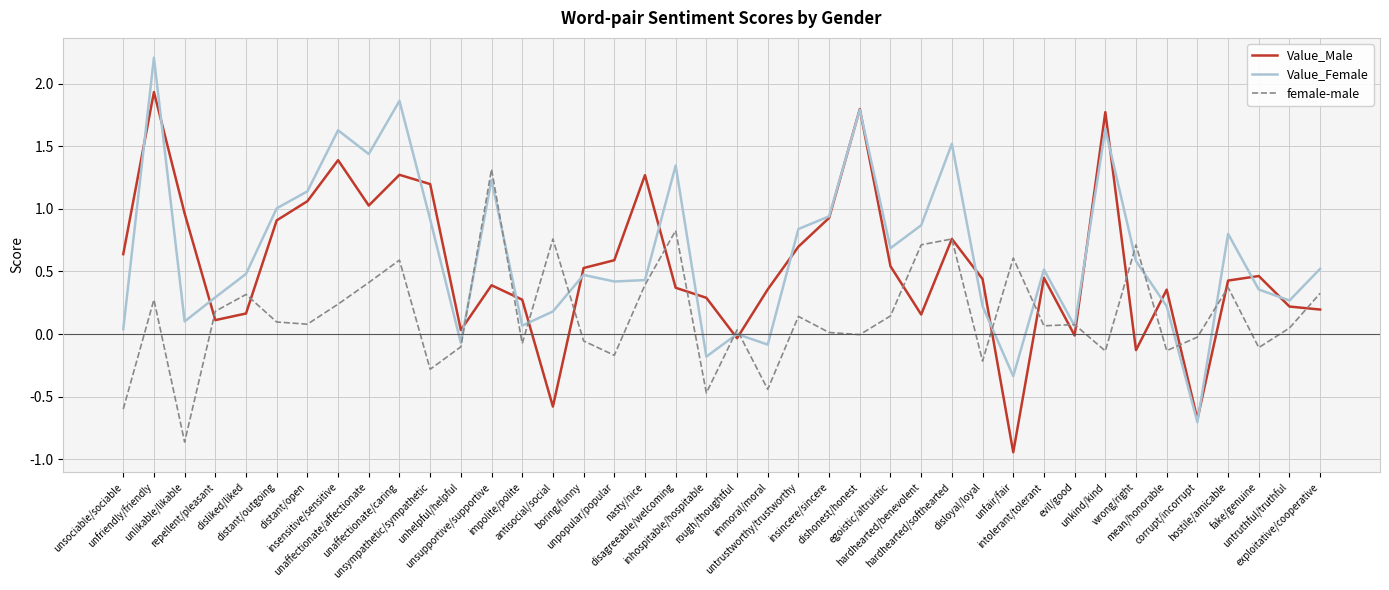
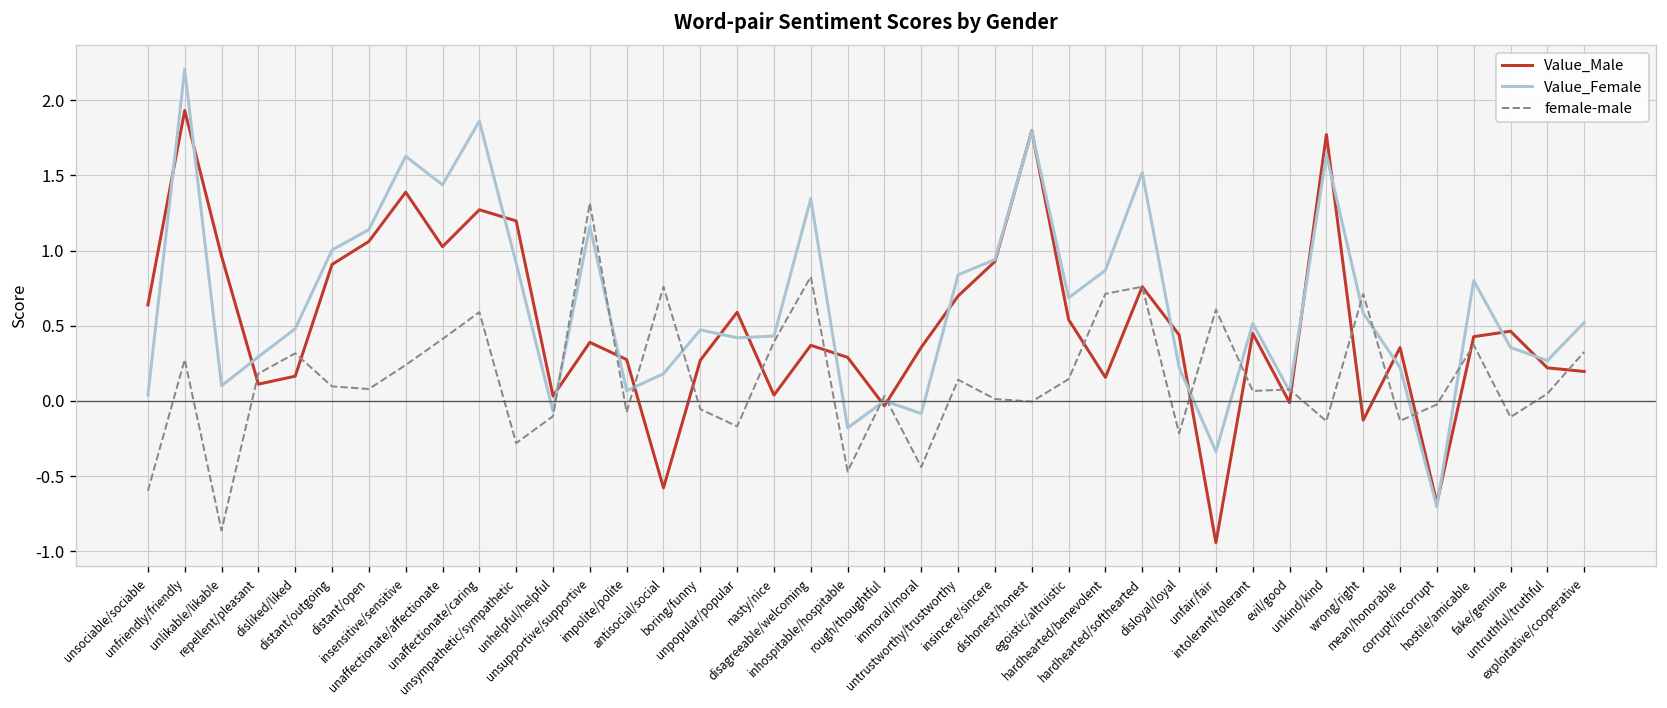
  {
    "Value_Male": {
      "unsociable/sociable": 0.64,
      "unfriendly/friendly": 1.93,
      "unlikable/likable": 0.96,
      "repellent/pleasant": 0.11,
      "disliked/liked": 0.16,
      "distant/outgoing": 0.91,
      "distant/open": 1.06,
      "insensitive/sensitive": 1.39,
      "unaffectionate/affectionate": 1.03,
      "unaffectionate/caring": 1.27,
      "unsympathetic/sympathetic": 1.20,
      "unhelpful/helpful": 0.03,
      "unsupportive/supportive": 0.39,
      "impolite/polite": 0.27,
      "antisocial/social": -0.58,
-     "boring/funny": 0.53,
+     "boring/funny": 0.27,
      "unpopular/popular": 0.59,
-     "nasty/nice": 1.27,
+     "nasty/nice": 0.04,
      "disagreeable/welcoming": 0.37,
      "inhospitable/hospitable": 0.29,
      "rough/thoughtful": -0.03,
      "immoral/moral": 0.36,
      "untrustworthy/trustworthy": 0.70,
      "egoistic/altruistic": 0.54,
      "hardhearted/benevolent": 0.16,
      "disloyal/loyal": 0.44,
      "unfair/fair": -0.94,
      "intolerant/tolerant": 0.45,
      "evil/good": -0.01,
      "unkind/kind": 1.77,
      "wrong/right": -0.13,
      "mean/honorable": 0.35,
      "corrupt/incorrupt": -0.68,
      "hostile/amicable": 0.43,
      "fake/genuine": 0.46,
      "untruthful/truthful": 0.22,
      "exploitative/cooperative": 0.20
    },
    "Value_Female": {
      "unsociable/sociable": 0.04,
      "unfriendly/friendly": 2.21,
      "unlikable/likable": 0.10,
      "repellent/pleasant": 0.29,
      "disliked/liked": 0.48,
      "distant/outgoing": 1.00,
      "distant/open": 1.14,
      "insensitive/sensitive": 1.63,
      "unaffectionate/affectionate": 1.44,
      "unaffectionate/caring": 1.86,
      "unsympathetic/sympathetic": 0.92,
      "unhelpful/helpful": -0.07,
-     "unsupportive/supportive": 1.23,
+     "unsupportive/supportive": 1.16,
      "impolite/polite": 0.07,
      "antisocial/social": 0.18,
      "boring/funny": 0.47,
      "unpopular/popular": 0.42,
      "nasty/nice": 0.43,
      "disagreeable/welcoming": 1.35,
      "inhospitable/hospitable": -0.18,
      "rough/thoughtful": 0.00,
      "immoral/moral": -0.08,
      "untrustworthy/trustworthy": 0.84,
      "egoistic/altruistic": 0.69,
      "hardhearted/benevolent": 0.87,
      "hardhearted/softhearted": 1.52,
      "disloyal/loyal": 0.22,
      "unfair/fair": -0.34,
      "intolerant/tolerant": 0.52,
      "unkind/kind": 1.64,
      "wrong/right": 0.58,
      "mean/honorable": 0.22,
      "corrupt/incorrupt": -0.70,
      "hostile/amicable": 0.80,
      "fake/genuine": 0.36,
      "untruthful/truthful": 0.27,
      "exploitative/cooperative": 0.52
    },
    "female-male": {
      "unsociable/sociable": -0.60,
      "unfriendly/friendly": 0.28,
      "unlikable/likable": -0.86,
      "repellent/pleasant": 0.18,
      "disliked/liked": 0.32,
      "distant/outgoing": 0.10,
      "distant/open": 0.08,
      "insensitive/sensitive": 0.24,
      "unaffectionate/affectionate": 0.41,
      "unaffectionate/caring": 0.59,
      "unsympathetic/sympathetic": -0.28,
      "unhelpful/helpful": -0.10,
      "unsupportive/supportive": 1.32,
      "impolite/polite": -0.08,
      "antisocial/social": 0.76,
      "boring/funny": -0.05,
      "unpopular/popular": -0.17,
      "nasty/nice": 0.39,
      "disagreeable/welcoming": 0.83,
      "inhospitable/hospitable": -0.47,
      "rough/thoughtful": 0.03,
      "immoral/moral": -0.44,
      "untrustworthy/trustworthy": 0.14,
      "insincere/sincere": 0.01,
      "dishonest/honest": 0.00,
      "egoistic/altruistic": 0.14,
      "hardhearted/benevolent": 0.71,
      "disloyal/loyal": -0.22,
      "unfair/fair": 0.61,
      "intolerant/tolerant": 0.07,
      "unkind/kind": -0.14,
      "wrong/right": 0.71,
      "mean/honorable": -0.13,
      "corrupt/incorrupt": -0.02,
      "hostile/amicable": 0.37,
      "fake/genuine": -0.11,
      "untruthful/truthful": 0.05,
      "exploitative/cooperative": 0.33
    }
  }
